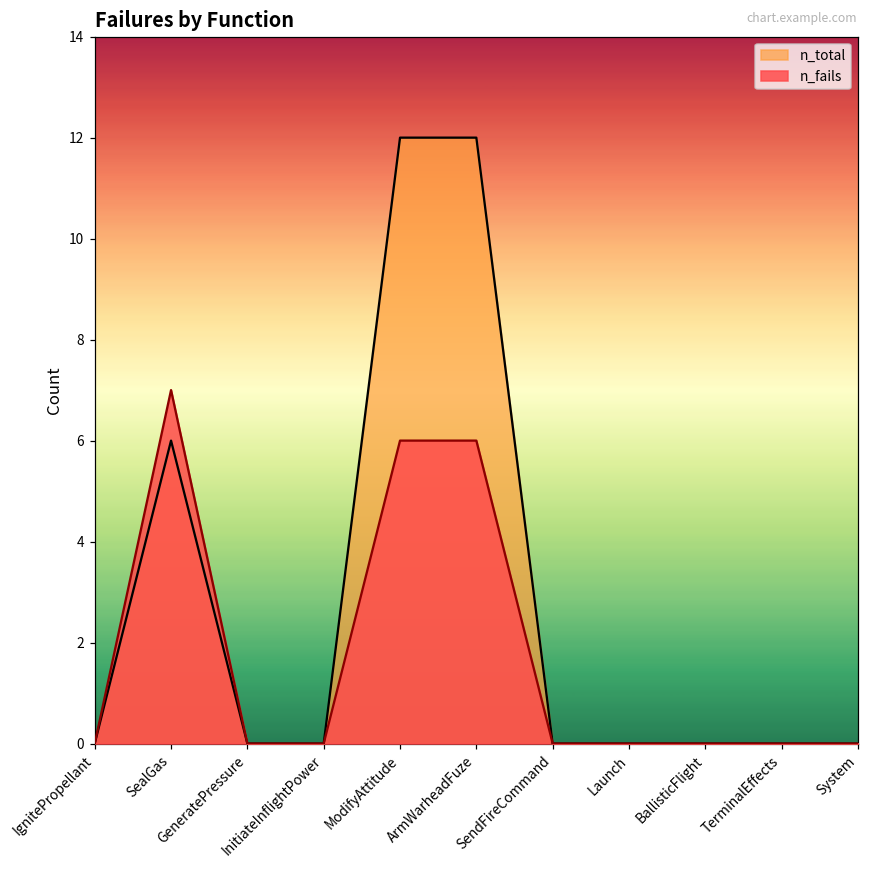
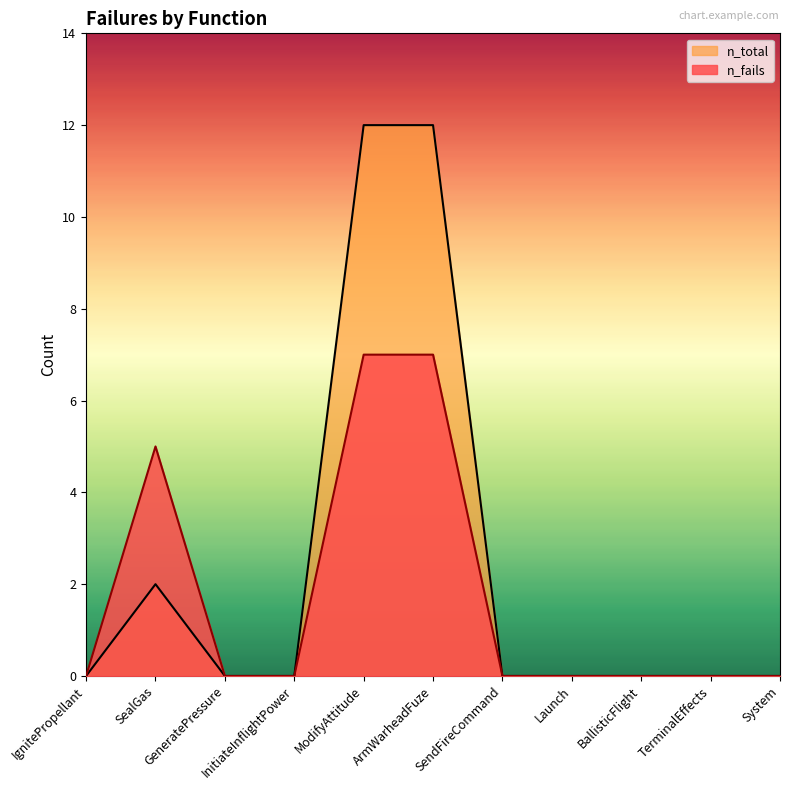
  {
    "n_total": {
-     "SealGas": 6,
+     "SealGas": 2,
      "ModifyAttitude": 12,
      "ArmWarheadFuze": 12
    },
    "n_fails": {
-     "SealGas": 7,
-     "ModifyAttitude": 6,
-     "ArmWarheadFuze": 6
+     "SealGas": 5,
+     "ModifyAttitude": 7,
+     "ArmWarheadFuze": 7
    }
  }
